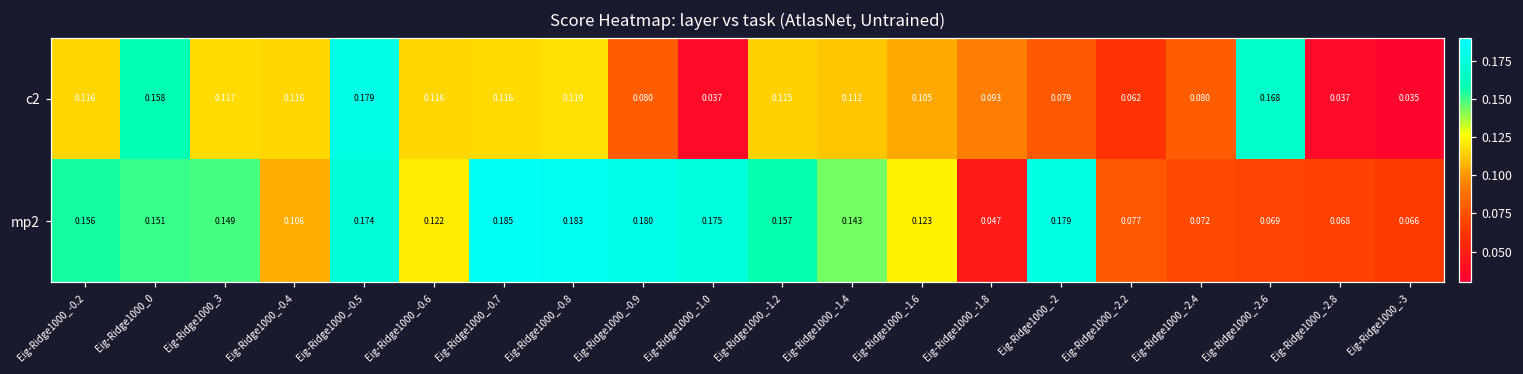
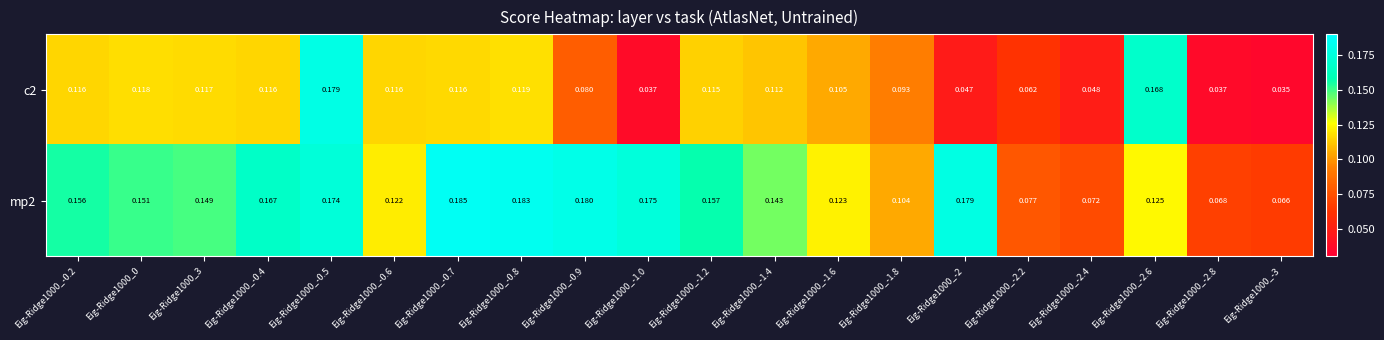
  {
    "c2": {
      "Eig-Ridge1000_-0.2": 0.116,
-     "Eig-Ridge1000_0": 0.158,
+     "Eig-Ridge1000_0": 0.118,
      "Eig-Ridge1000_3": 0.117,
      "Eig-Ridge1000_-0.4": 0.116,
      "Eig-Ridge1000_-0.5": 0.179,
      "Eig-Ridge1000_-0.6": 0.116,
      "Eig-Ridge1000_-0.7": 0.116,
      "Eig-Ridge1000_-0.8": 0.119,
      "Eig-Ridge1000_-0.9": 0.080,
      "Eig-Ridge1000_-1.0": 0.037,
      "Eig-Ridge1000_-1.2": 0.115,
      "Eig-Ridge1000_-1.4": 0.112,
      "Eig-Ridge1000_-1.6": 0.105,
      "Eig-Ridge1000_-1.8": 0.093,
-     "Eig-Ridge1000_-2": 0.079,
+     "Eig-Ridge1000_-2": 0.047,
      "Eig-Ridge1000_-2.2": 0.062,
-     "Eig-Ridge1000_-2.4": 0.080,
+     "Eig-Ridge1000_-2.4": 0.048,
      "Eig-Ridge1000_-2.6": 0.168,
      "Eig-Ridge1000_-2.8": 0.037,
      "Eig-Ridge1000_-3": 0.035
    },
    "mp2": {
      "Eig-Ridge1000_-0.2": 0.156,
      "Eig-Ridge1000_0": 0.151,
      "Eig-Ridge1000_3": 0.149,
-     "Eig-Ridge1000_-0.4": 0.106,
+     "Eig-Ridge1000_-0.4": 0.167,
      "Eig-Ridge1000_-0.5": 0.174,
      "Eig-Ridge1000_-0.6": 0.122,
      "Eig-Ridge1000_-0.7": 0.185,
      "Eig-Ridge1000_-0.8": 0.183,
      "Eig-Ridge1000_-0.9": 0.180,
      "Eig-Ridge1000_-1.0": 0.175,
      "Eig-Ridge1000_-1.2": 0.157,
      "Eig-Ridge1000_-1.4": 0.143,
      "Eig-Ridge1000_-1.6": 0.123,
-     "Eig-Ridge1000_-1.8": 0.047,
+     "Eig-Ridge1000_-1.8": 0.104,
      "Eig-Ridge1000_-2": 0.179,
      "Eig-Ridge1000_-2.2": 0.077,
      "Eig-Ridge1000_-2.4": 0.072,
-     "Eig-Ridge1000_-2.6": 0.069,
+     "Eig-Ridge1000_-2.6": 0.125,
      "Eig-Ridge1000_-2.8": 0.068,
      "Eig-Ridge1000_-3": 0.066
    }
  }
